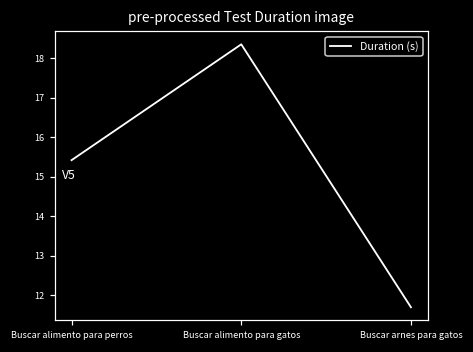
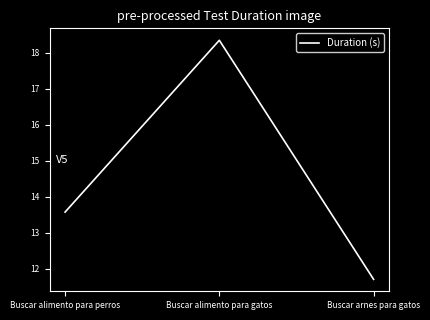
  {
-   "Buscar alimento para perros": 15.4,
+   "Buscar alimento para perros": 13.6,
    "Buscar alimento para gatos": 18.4,
    "Buscar arnes para gatos": 11.7
  }
